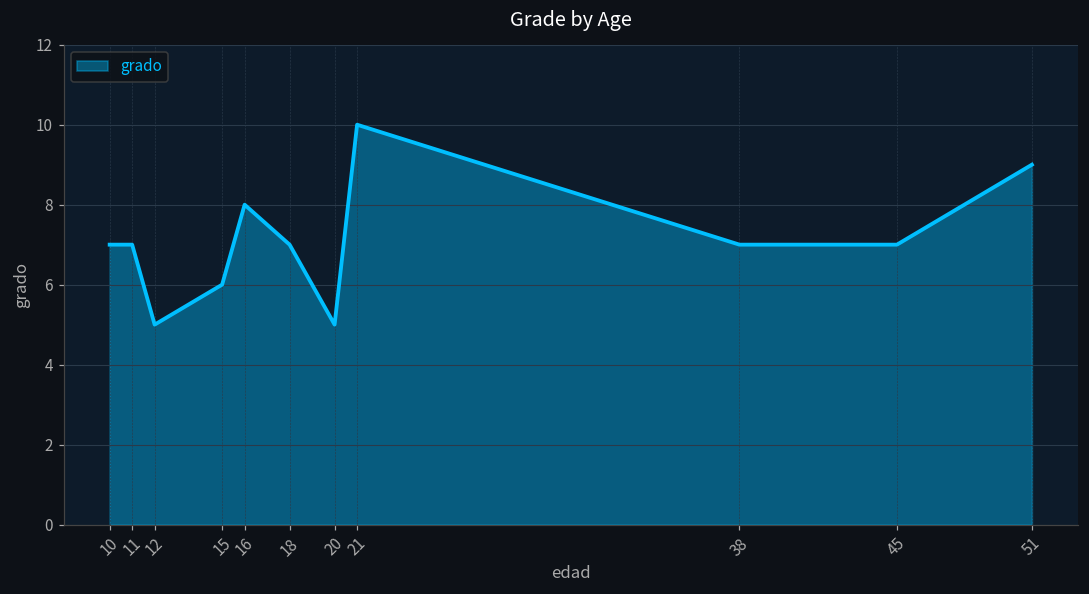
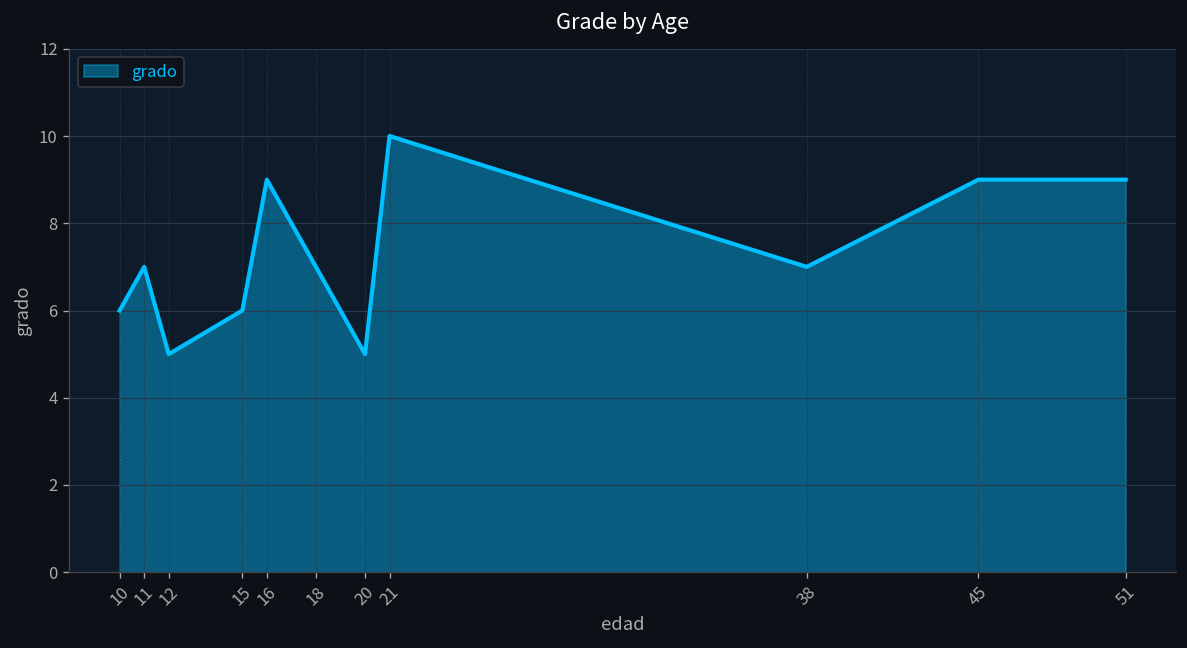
  {
-   "10": 7,
+   "10": 6,
    "11": 7,
    "12": 5,
    "15": 6,
-   "16": 8,
+   "16": 9,
    "18": 7,
    "20": 5,
    "21": 10,
    "38": 7,
-   "45": 7,
+   "45": 9,
    "51": 9
  }
